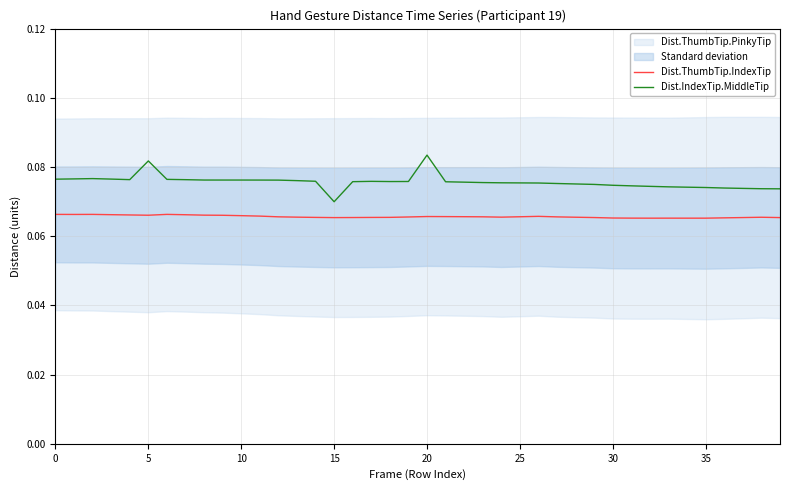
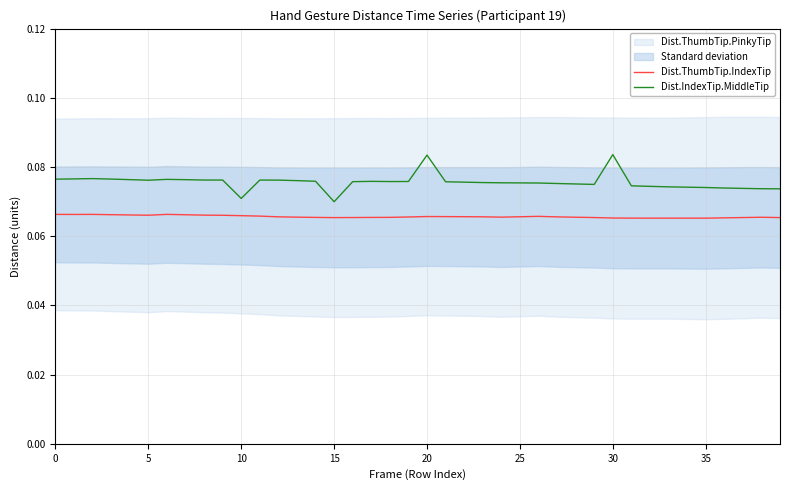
  {
    "Dist.ThumbTip.IndexTip": {
      "0": 0.066,
      "5": 0.066,
      "10": 0.066,
      "15": 0.065,
      "20": 0.066,
      "25": 0.066,
      "30": 0.065,
      "35": 0.065
    },
    "Dist.IndexTip.MiddleTip": {
      "0": 0.076,
-     "5": 0.082,
-     "10": 0.076,
+     "5": 0.076,
+     "10": 0.071,
      "15": 0.070,
      "20": 0.083,
      "25": 0.075,
-     "30": 0.075,
+     "30": 0.084,
      "35": 0.074
    }
  }
